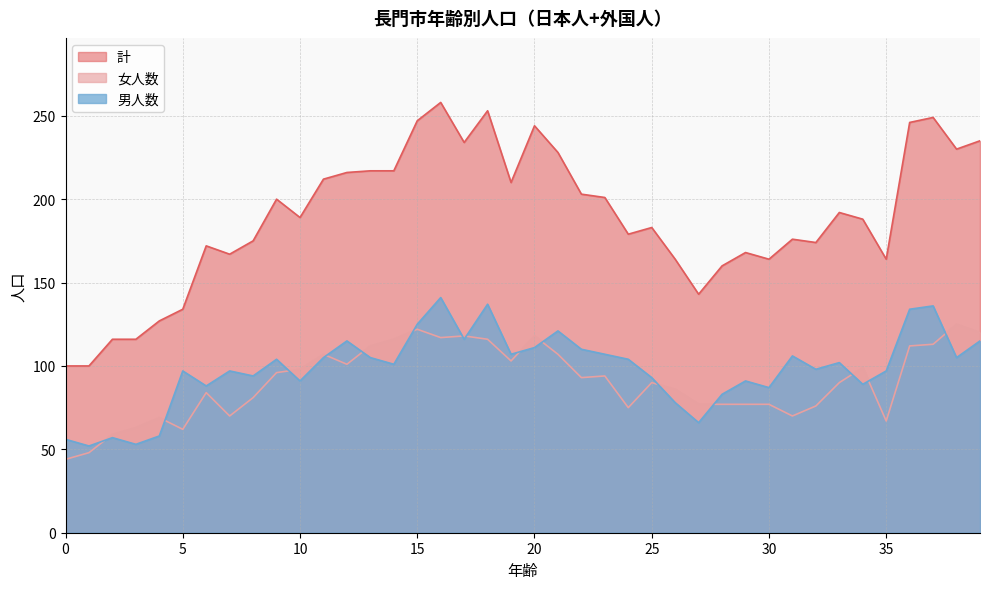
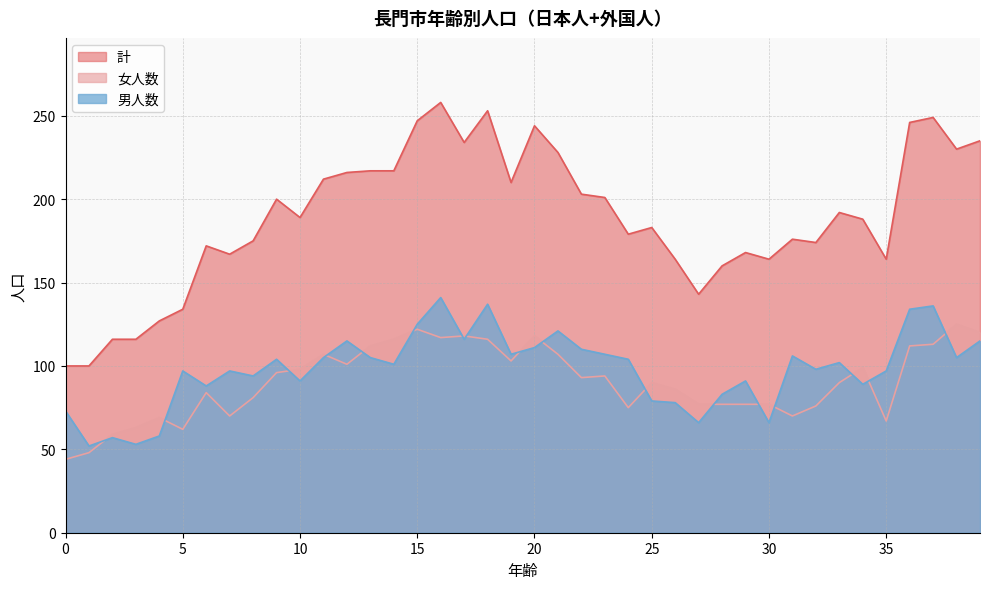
  {
    "男人数": {
-     "0": 56,
+     "0": 73,
      "5": 97,
      "10": 91,
      "15": 125,
      "20": 111,
-     "25": 93,
-     "30": 87,
+     "25": 79,
+     "30": 66,
      "35": 97
    }
  }
